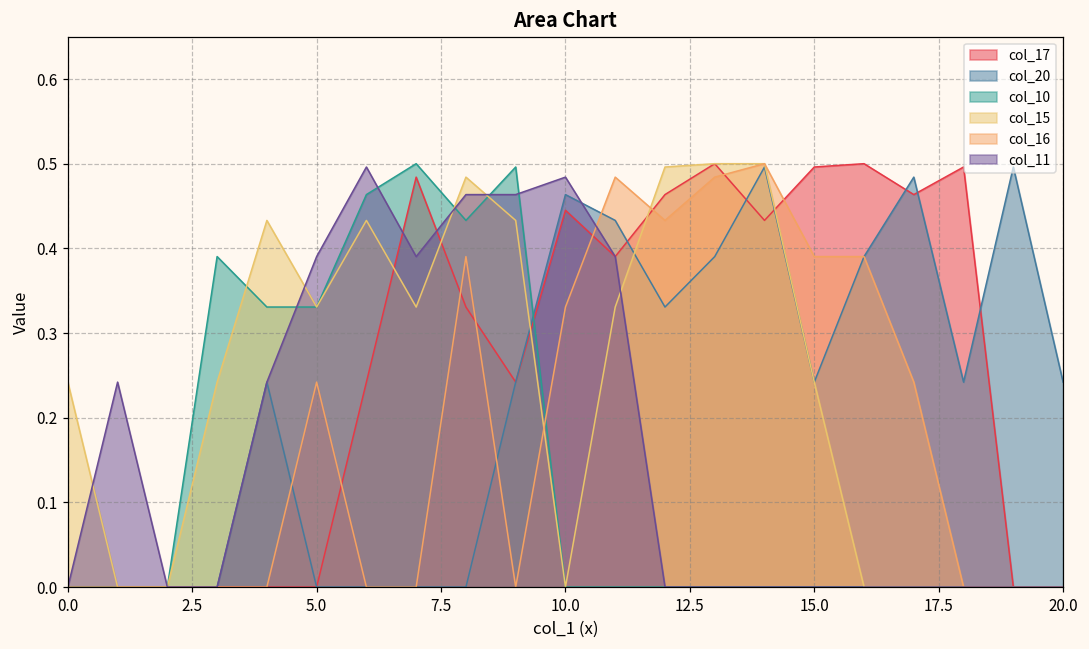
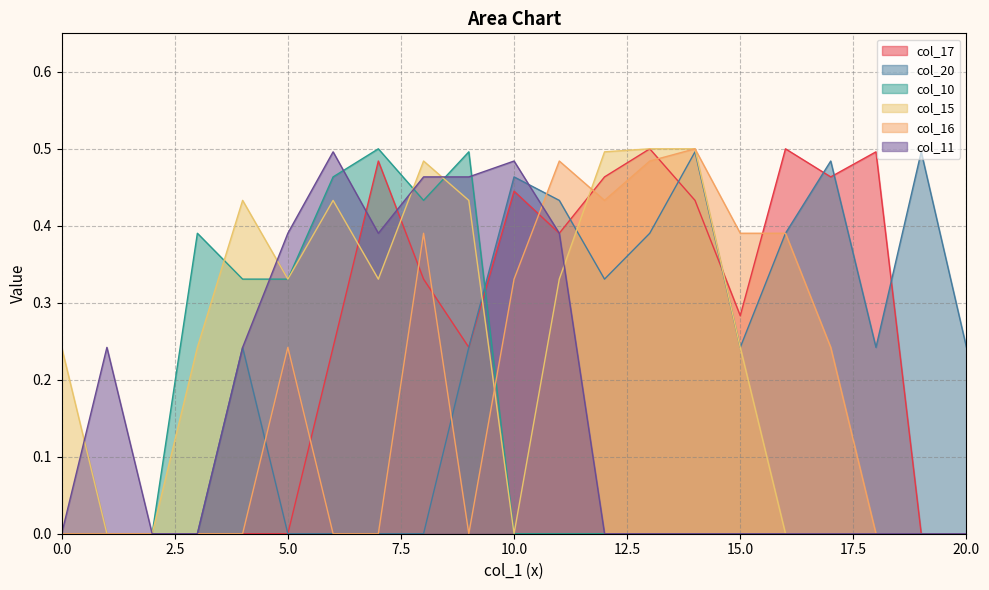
  {
    "col_17": {
      "10.0": 0.44,
-     "15.0": 0.50
+     "15.0": 0.28
    }
  }
